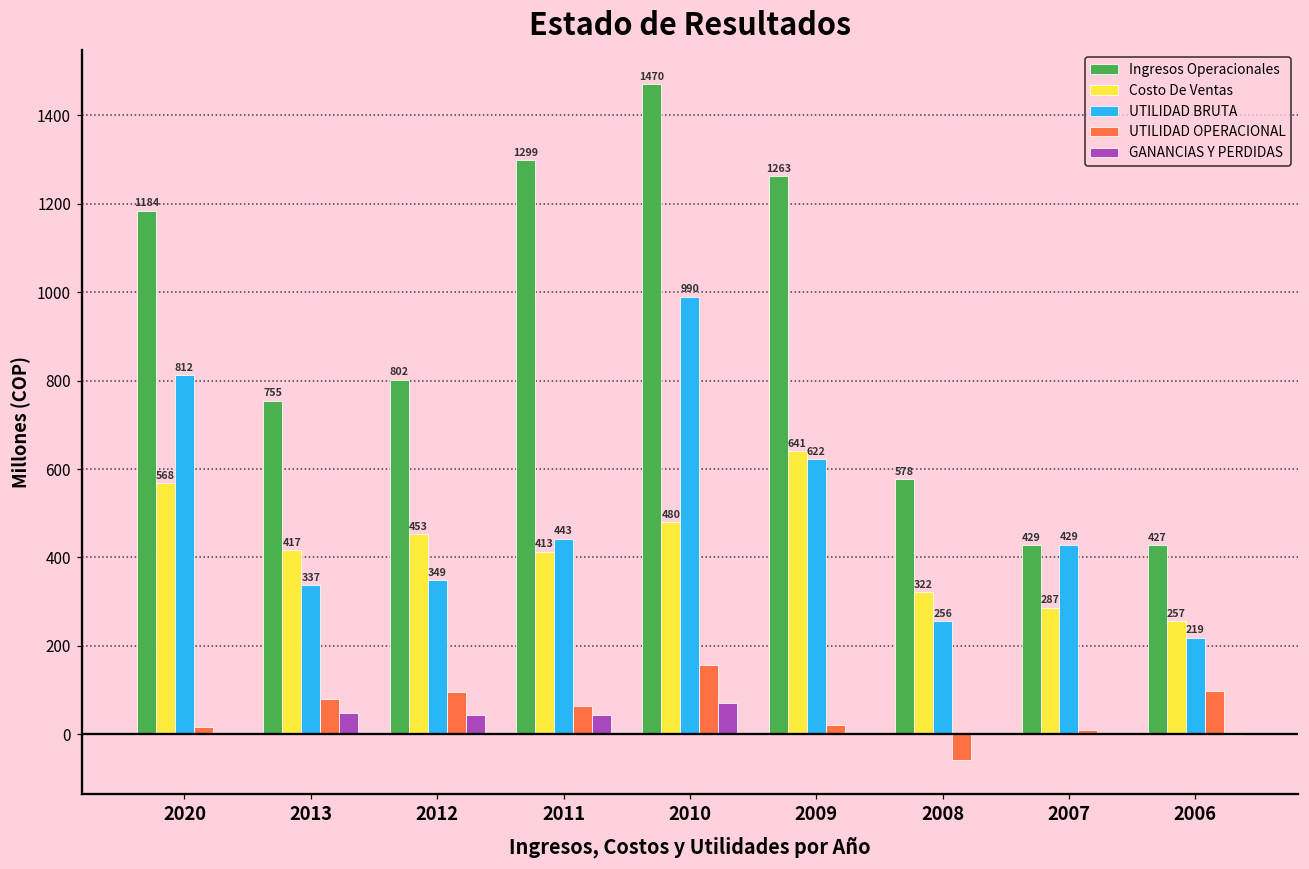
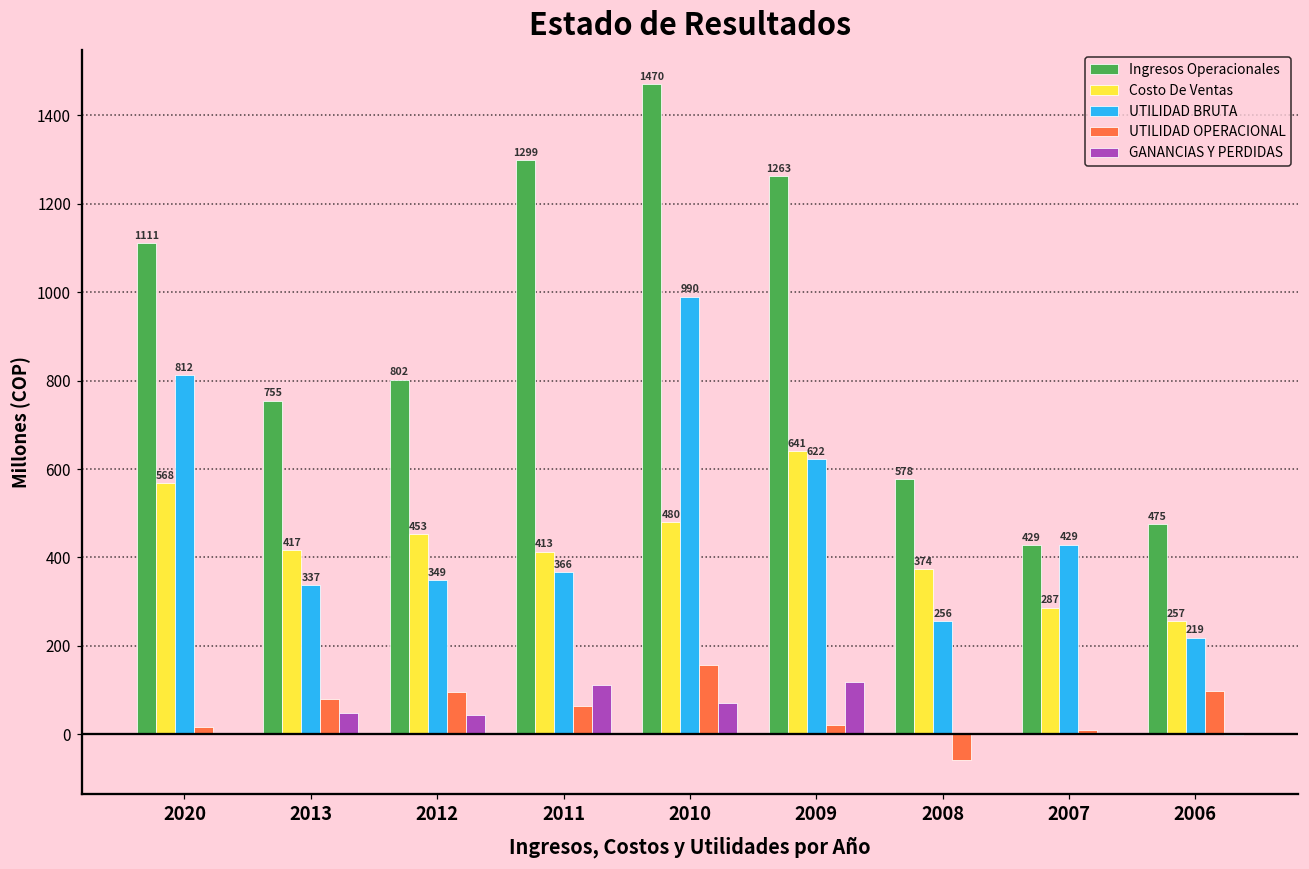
  {
    "Ingresos Operacionales": {
-     "2020": 1184,
+     "2020": 1111,
      "2013": 755,
      "2012": 802,
      "2011": 1299,
      "2010": 1470,
      "2009": 1263,
      "2008": 578,
      "2007": 429,
-     "2006": 427
+     "2006": 475
    },
    "Costo De Ventas": {
      "2020": 568,
      "2013": 417,
      "2012": 453,
      "2011": 413,
      "2010": 480,
      "2009": 641,
-     "2008": 322,
+     "2008": 374,
      "2007": 287,
      "2006": 257
    },
    "UTILIDAD BRUTA": {
      "2020": 812,
      "2013": 337,
      "2012": 349,
-     "2011": 443,
+     "2011": 366,
      "2010": 990,
      "2009": 622,
      "2008": 256,
      "2007": 429,
      "2006": 219
    },
    "UTILIDAD OPERACIONAL": {
      "2020": 20,
      "2013": 80,
      "2012": 100,
      "2011": 60,
      "2010": 160,
      "2009": 20,
      "2008": -60,
      "2007": 10,
      "2006": 100
    },
    "GANANCIAS Y PERDIDAS": {
      "2013": 50,
      "2012": 40,
-     "2011": 40,
+     "2011": 110,
      "2010": 70,
-     "2009": 0
+     "2009": 120
    }
  }
